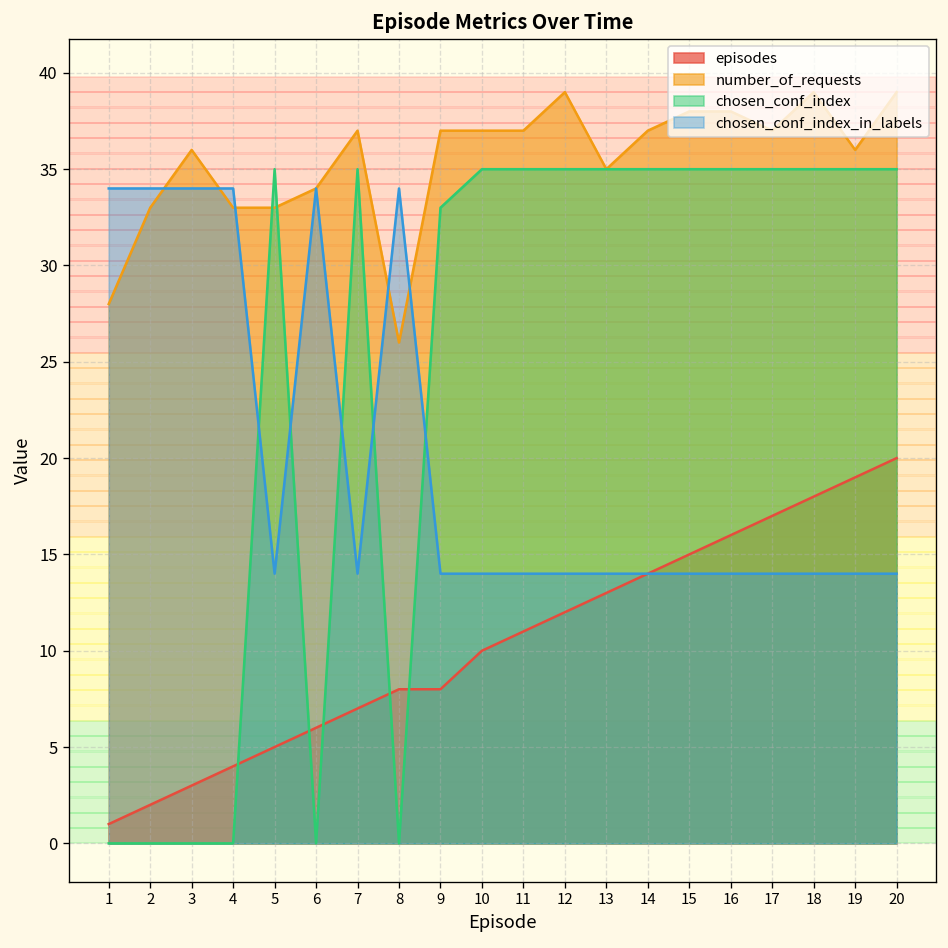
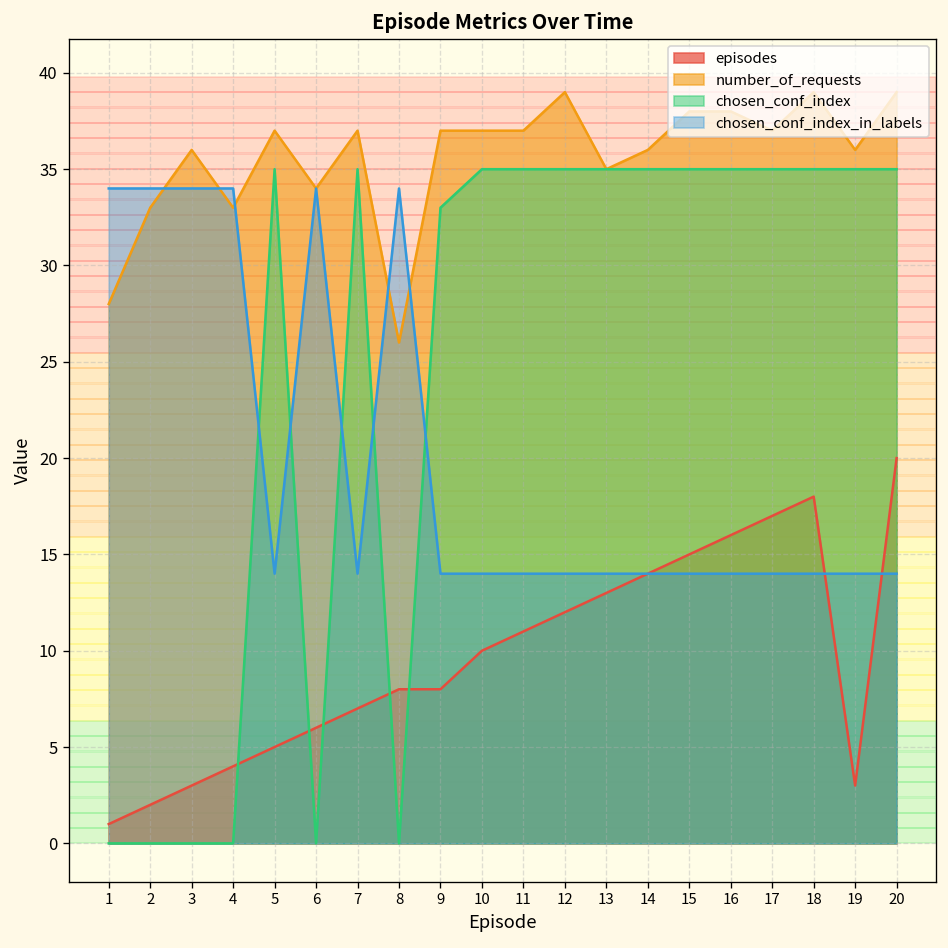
  {
    "episodes": {
      "1": 1,
      "2": 2,
      "3": 3,
      "4": 4,
      "5": 5,
      "6": 6,
      "7": 7,
      "8": 8,
      "9": 8,
      "10": 10,
      "11": 11,
      "12": 12,
      "13": 13,
      "15": 15,
      "16": 16,
      "17": 17,
      "18": 18,
-     "19": 19,
+     "19": 3,
      "20": 20
    },
    "number_of_requests": {
      "1": 28,
      "2": 33,
      "3": 36,
      "4": 33,
-     "5": 33,
+     "5": 37,
      "7": 37,
      "8": 26,
      "9": 37,
      "10": 37,
      "11": 37,
      "12": 39,
-     "14": 37,
+     "14": 36,
      "19": 36
    },
    "chosen_conf_index": {
      "1": 0,
      "2": 0,
      "3": 0,
      "4": 0,
      "5": 35,
      "6": 0,
      "7": 35,
      "8": 0,
      "9": 33,
      "10": 35,
      "11": 35,
      "12": 35,
      "14": 35,
      "15": 35,
      "16": 35,
      "17": 35,
      "18": 35,
      "19": 35,
      "20": 35
    },
    "chosen_conf_index_in_labels": {
      "1": 34,
      "2": 34,
      "3": 34,
      "4": 34,
      "5": 14,
      "7": 14,
      "8": 34,
      "9": 14,
      "10": 14,
      "11": 14,
      "12": 14,
      "13": 14,
      "15": 14,
      "16": 14,
      "17": 14,
      "18": 14,
      "19": 14,
      "20": 14
    }
  }
